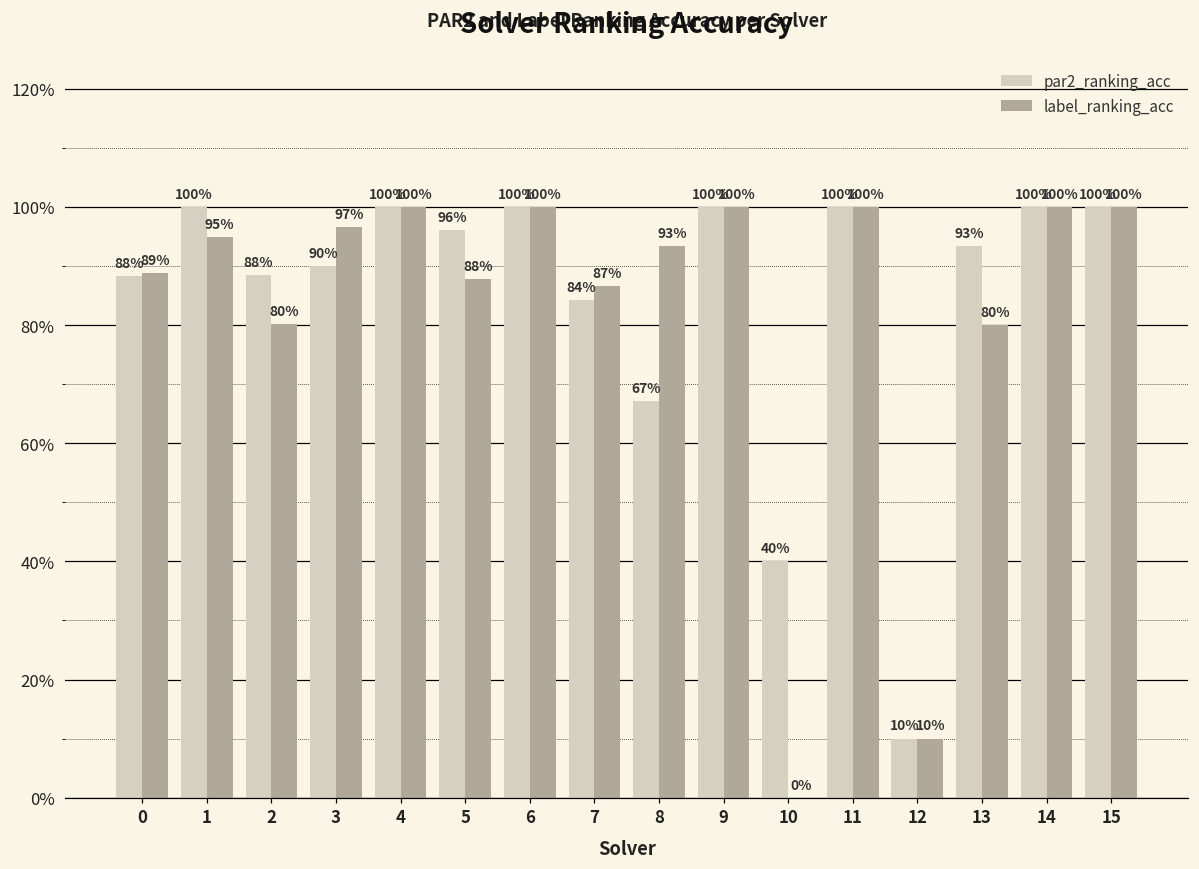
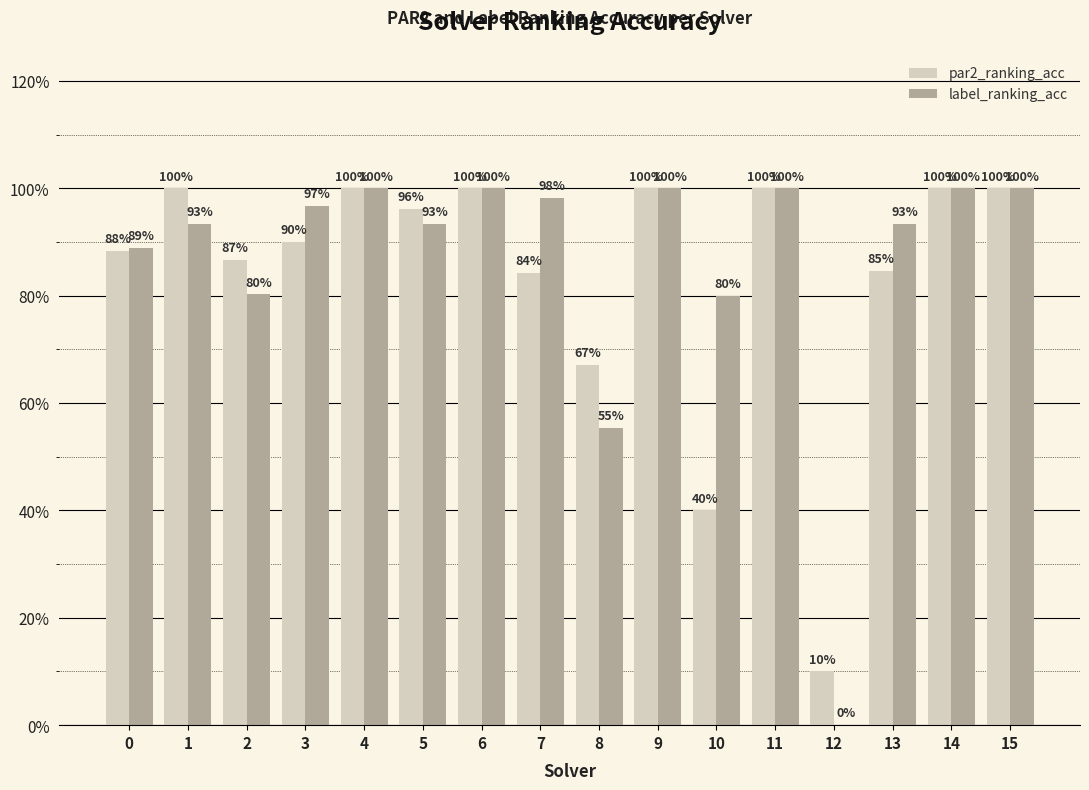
  {
    "par2_ranking_acc": {
      "0": "88%",
      "1": "100%",
-     "2": "88%",
+     "2": "87%",
      "3": "90%",
      "5": "96%",
      "7": "84%",
      "8": "67%",
      "10": "40%",
      "12": "10%",
-     "13": "93%"
+     "13": "85%"
    },
    "label_ranking_acc": {
      "0": "89%",
-     "1": "95%",
+     "1": "93%",
      "2": "80%",
      "3": "97%",
-     "5": "88%",
-     "7": "87%",
-     "8": "93%",
-     "10": "0%",
-     "12": "10%",
-     "13": "80%"
+     "5": "93%",
+     "7": "98%",
+     "8": "55%",
+     "10": "80%",
+     "12": "0%",
+     "13": "93%"
    }
  }
